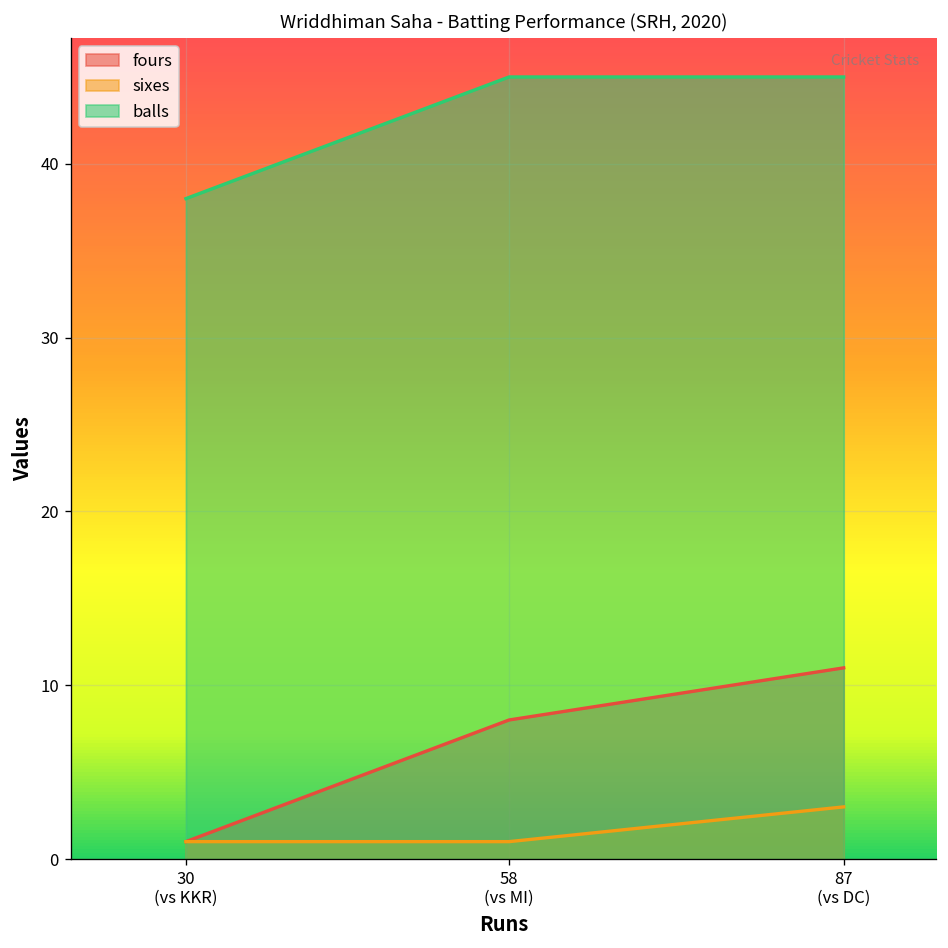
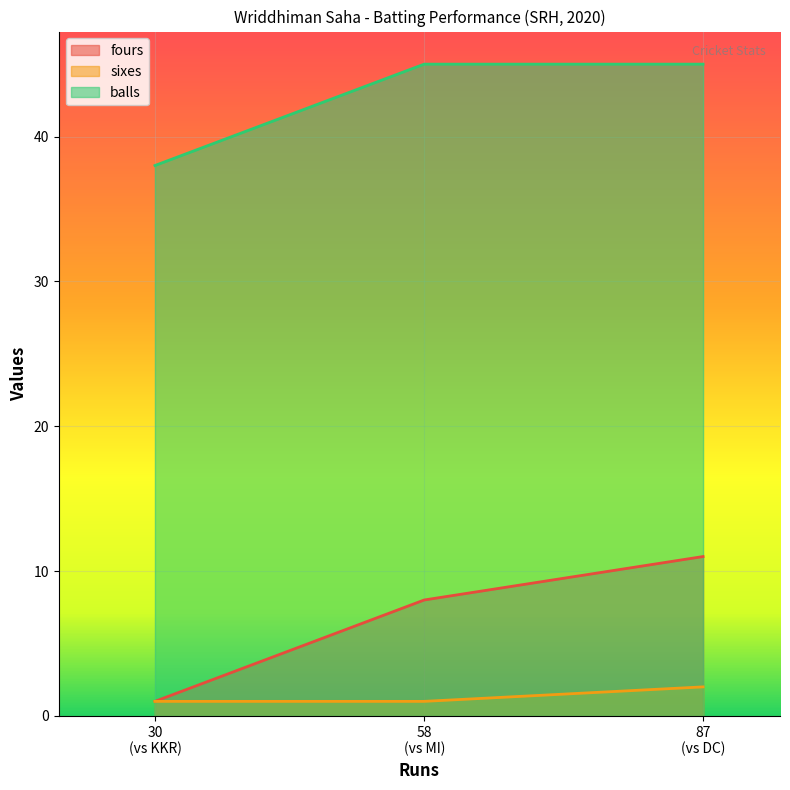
  {
    "fours": {
      "58 (vs MI)": 8,
      "87 (vs DC)": 11
    },
    "sixes": {
      "58 (vs MI)": 1,
-     "87 (vs DC)": 3
+     "87 (vs DC)": 2
    },
    "balls": {
      "30 (vs KKR)": 38,
      "58 (vs MI)": 45,
      "87 (vs DC)": 45
    }
  }
